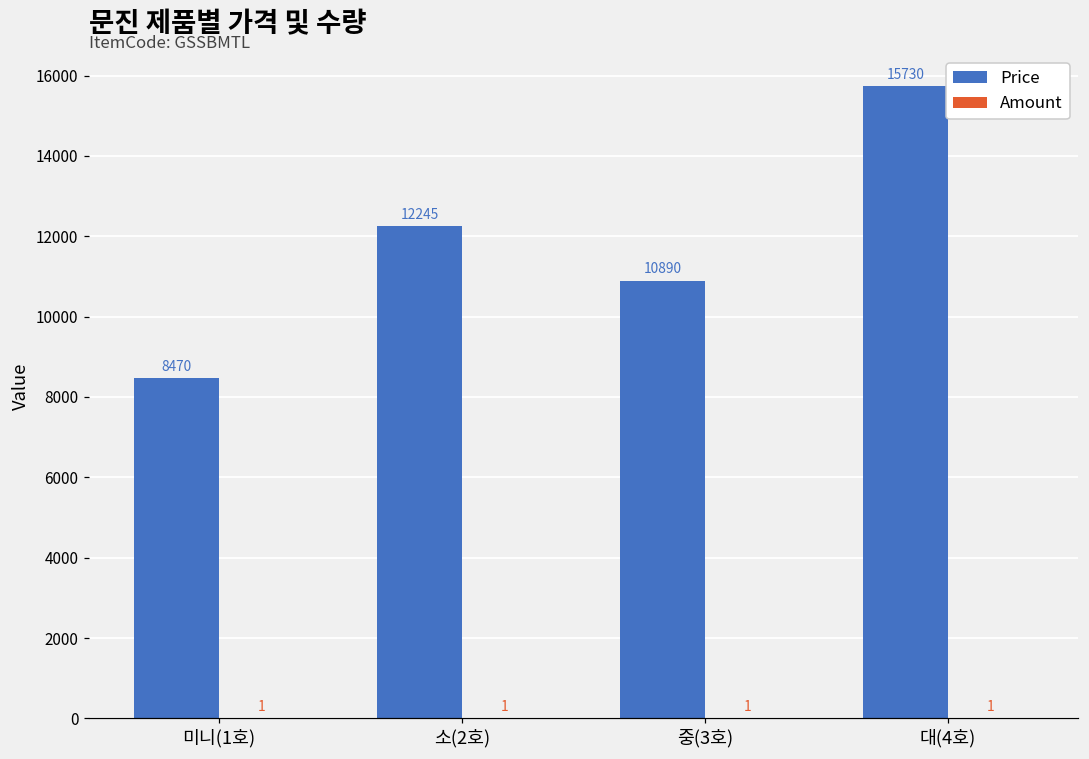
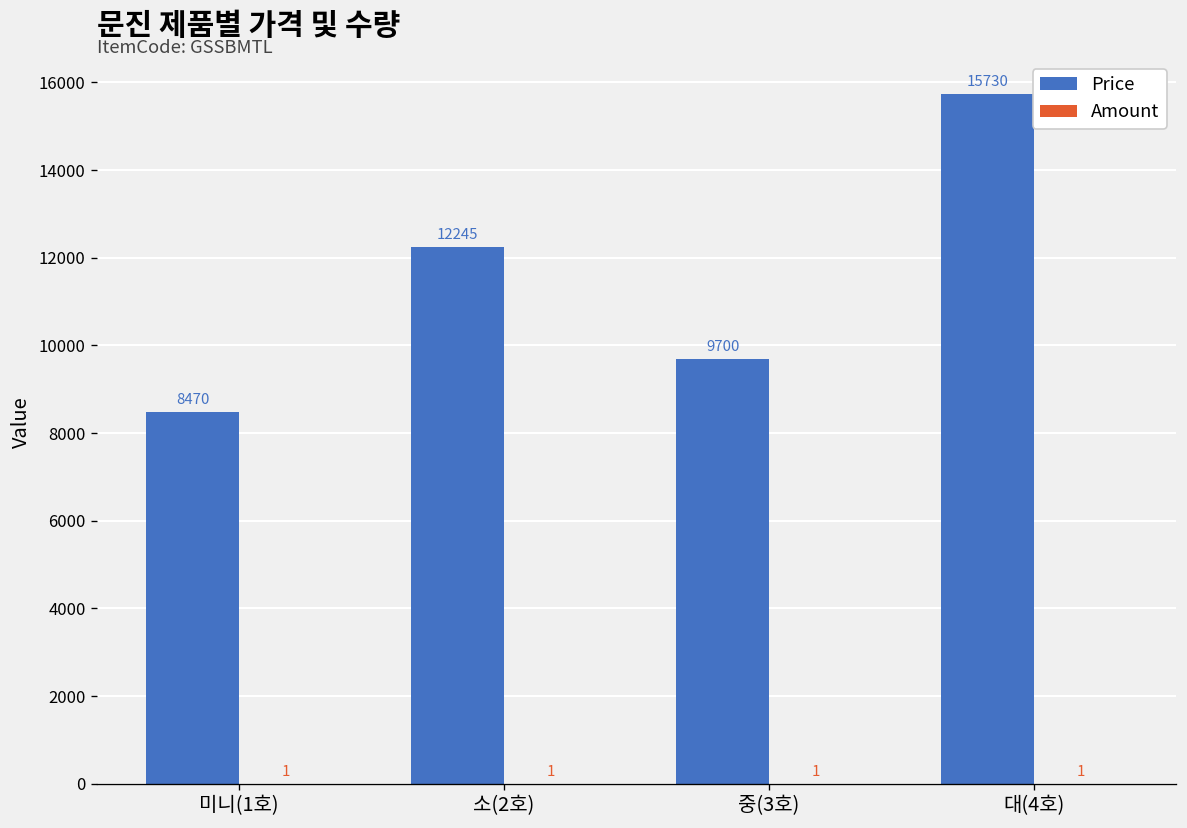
  {
    "Price": {
      "미니(1호)": 8470,
      "소(2호)": 12245,
-     "중(3호)": 10890,
+     "중(3호)": 9700,
      "대(4호)": 15730
    },
    "Amount": {
      "미니(1호)": 1,
      "소(2호)": 1,
      "중(3호)": 1,
      "대(4호)": 1
    }
  }
